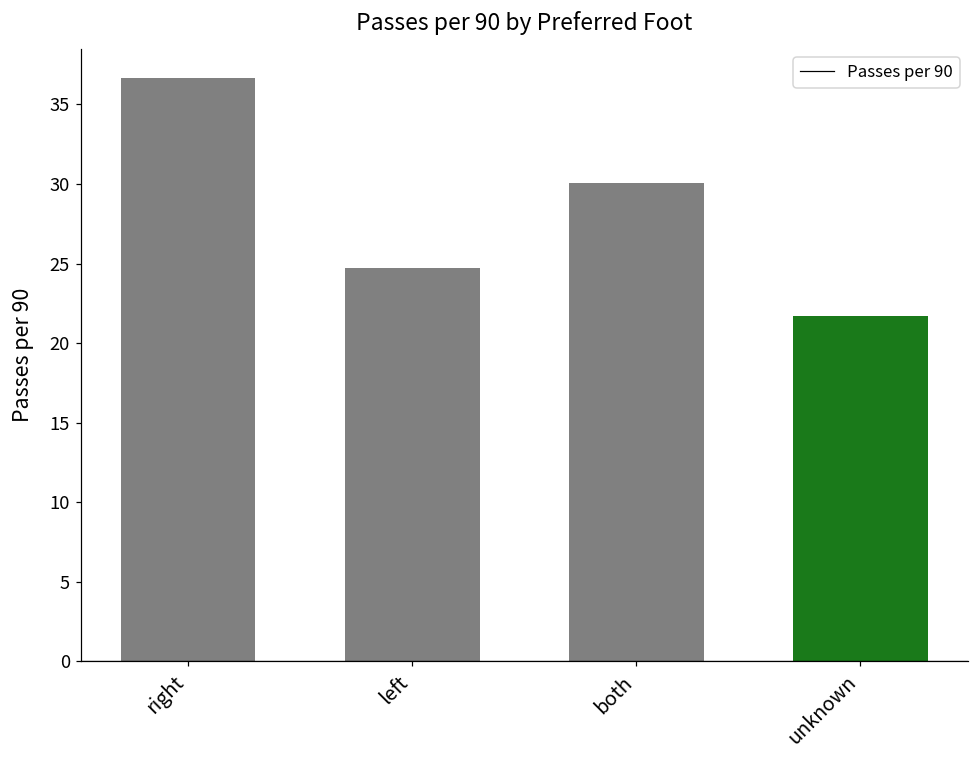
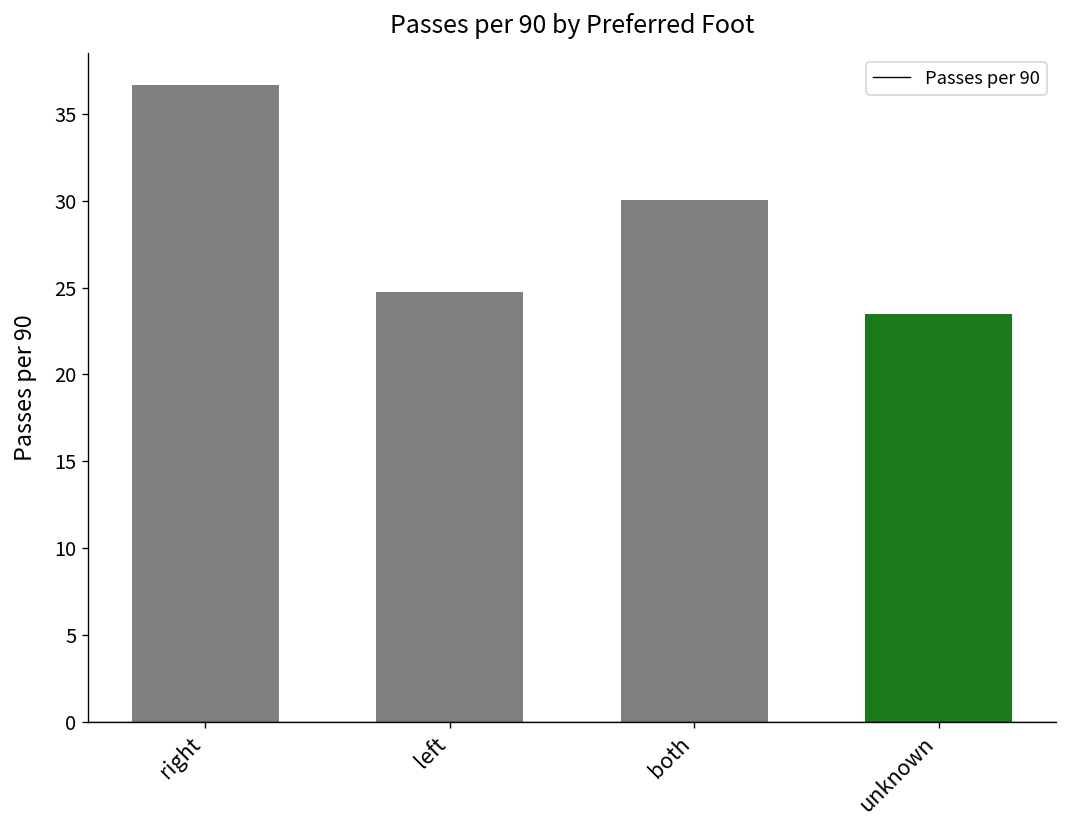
  {
    "right": 36.7,
    "left": 24.7,
    "both": 30.0,
-   "unknown": 21.7
+   "unknown": 23.5
  }
